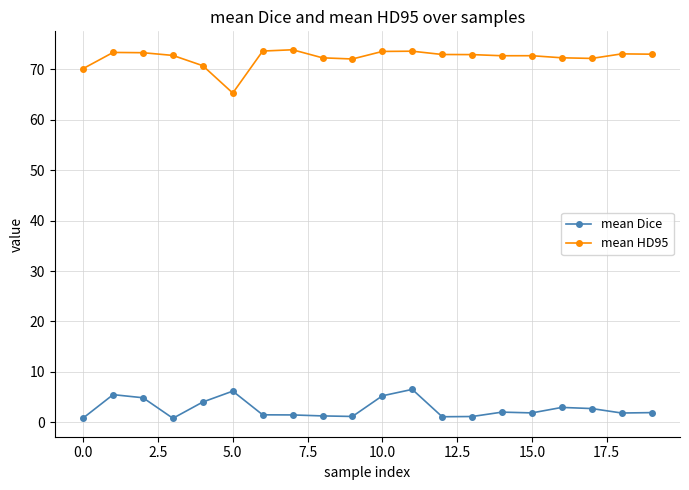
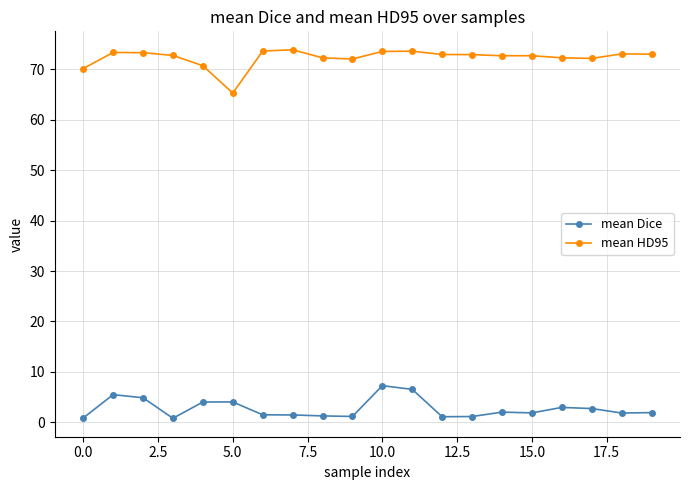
  {
    "mean Dice": {
      "0.0": 1,
-     "5.0": 6,
-     "10.0": 5,
+     "5.0": 4,
+     "10.0": 7,
      "15.0": 2
    },
    "mean HD95": {
      "0.0": 70,
      "5.0": 65,
      "10.0": 74,
      "15.0": 73
    }
  }
